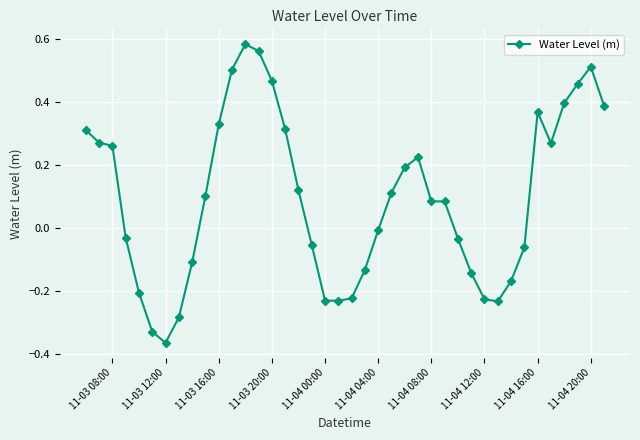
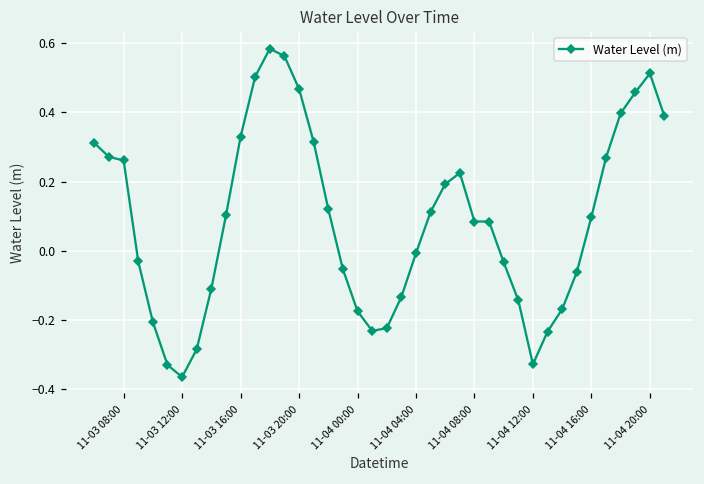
  {
    "11-03 08:00": 0.26,
    "11-03 12:00": -0.36,
    "11-03 16:00": 0.33,
    "11-03 20:00": 0.47,
-   "11-04 00:00": -0.23,
+   "11-04 00:00": -0.17,
    "11-04 04:00": -0.01,
    "11-04 08:00": 0.09,
-   "11-04 12:00": -0.23,
-   "11-04 16:00": 0.37,
+   "11-04 12:00": -0.33,
+   "11-04 16:00": 0.10,
    "11-04 20:00": 0.51
  }
